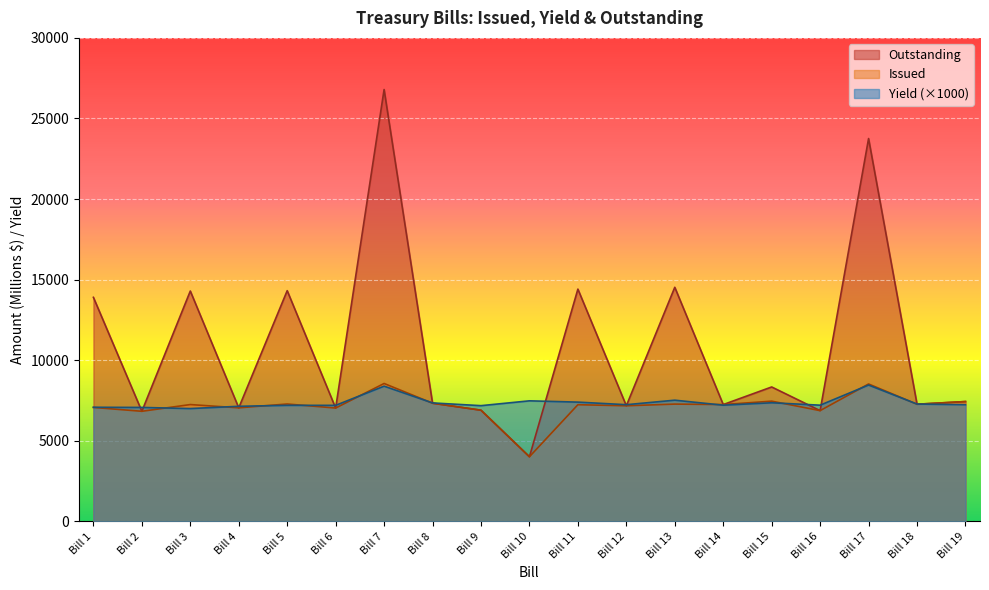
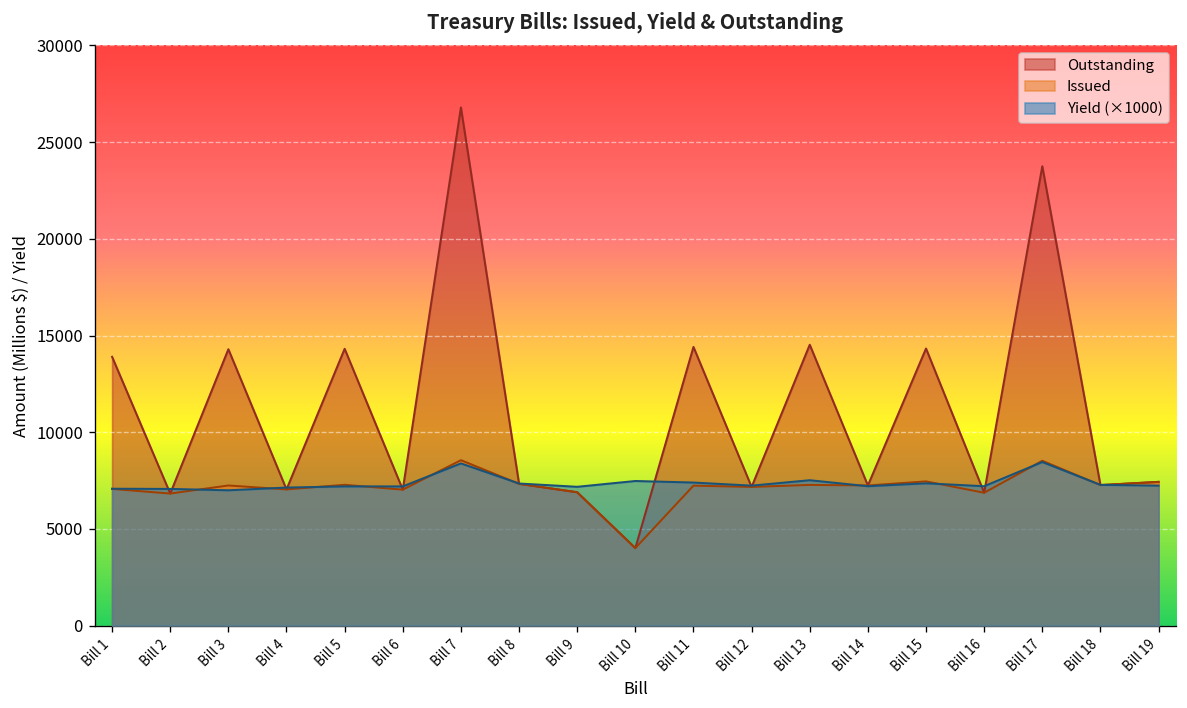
  {
    "Outstanding": {
      "Bill 1": 13900,
      "Bill 3": 14300,
      "Bill 5": 14300,
      "Bill 7": 26800,
      "Bill 11": 14400,
      "Bill 13": 14500,
-     "Bill 15": 8300,
+     "Bill 15": 14300,
      "Bill 17": 23800
    },
    "Issued": {
      "Bill 3": 7200,
      "Bill 7": 8600,
      "Bill 11": 7200,
      "Bill 13": 7300
    },
    "Yield (×1000)": {
      "Bill 2": 7100,
      "Bill 3": 7000,
      "Bill 6": 7200,
      "Bill 7": 8400,
      "Bill 9": 7200,
      "Bill 10": 7500,
      "Bill 11": 7400,
      "Bill 13": 7500,
      "Bill 16": 7200,
      "Bill 19": 7200
    }
  }
